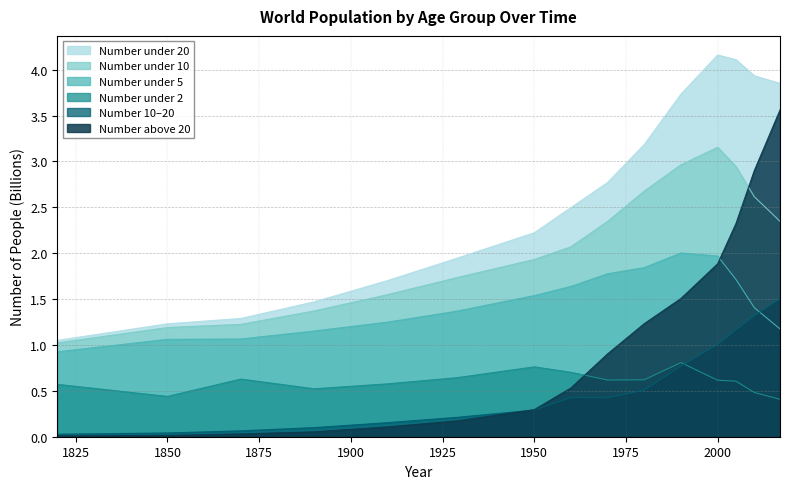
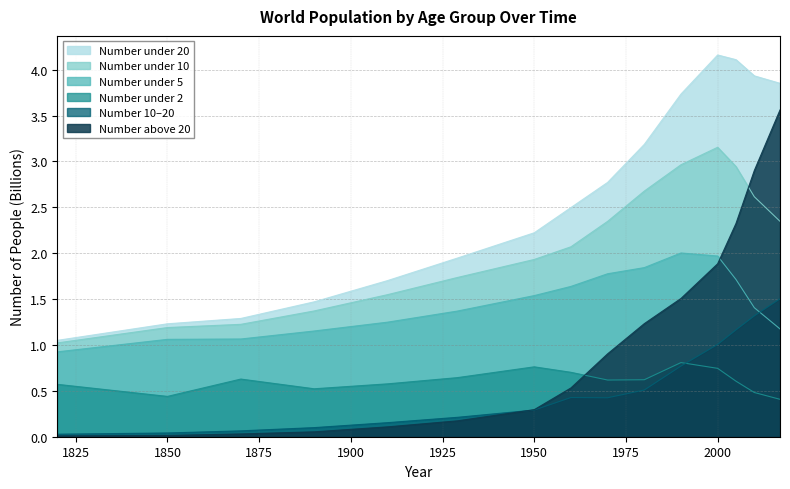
  {
    "Number under 2": {
      "1850": 0.4,
      "1950": 0.8,
-     "2000": 0.6
+     "2000": 0.7
    }
  }
